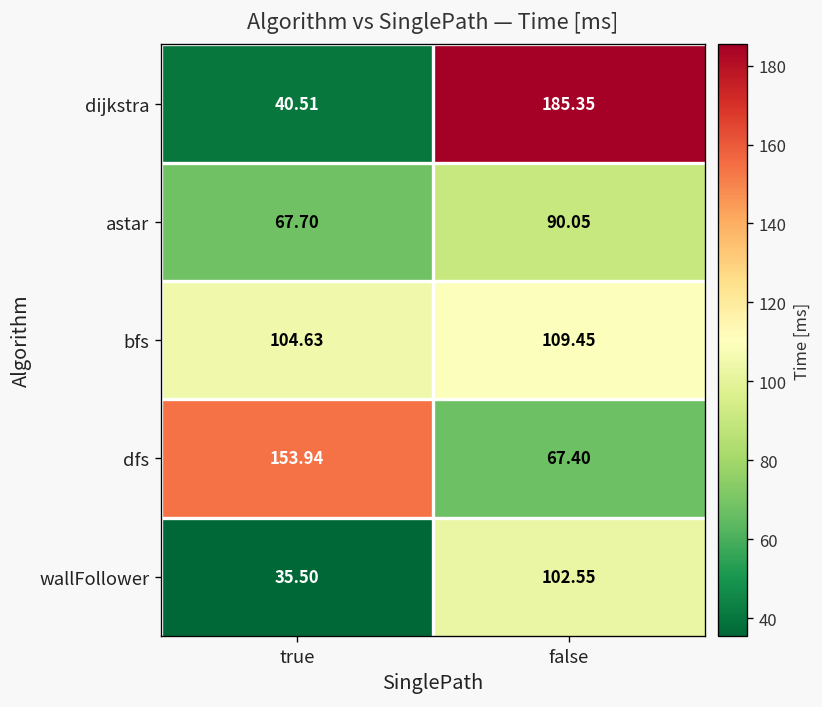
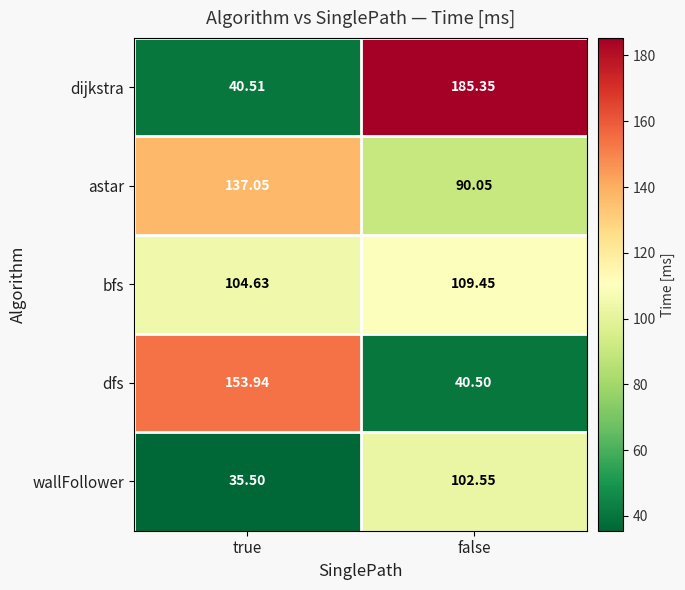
  {
    "dijkstra": {
      "true": 40.51,
      "false": 185.35
    },
    "astar": {
-     "true": 67.70,
+     "true": 137.05,
      "false": 90.05
    },
    "bfs": {
      "true": 104.63,
      "false": 109.45
    },
    "dfs": {
      "true": 153.94,
-     "false": 67.40
+     "false": 40.50
    },
    "wallFollower": {
      "true": 35.50,
      "false": 102.55
    }
  }
